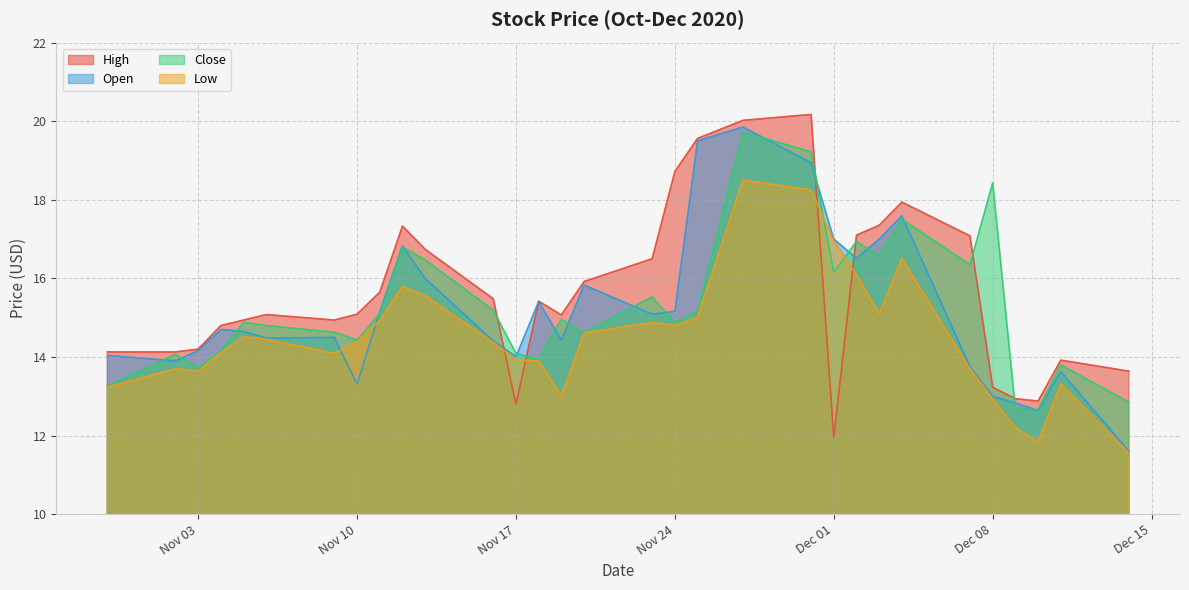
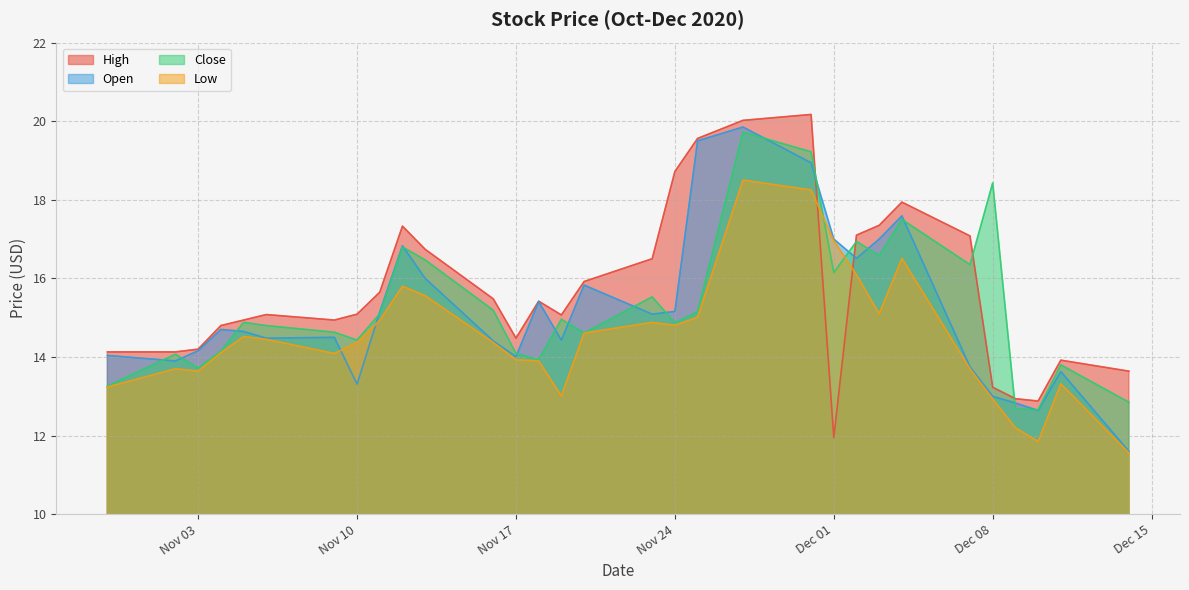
  {
    "High": {
      "Nov 10": 15.1,
-     "Nov 17": 12.8,
+     "Nov 17": 14.5,
      "Nov 24": 18.7,
      "Dec 01": 12.0,
      "Dec 08": 13.2
    },
    "Open": {
      "Nov 10": 13.3,
      "Nov 17": 14.0,
      "Nov 24": 15.2,
      "Dec 08": 13.0
    },
    "Close": {
      "Nov 03": 13.7,
      "Nov 17": 14.1,
      "Nov 24": 14.9,
      "Dec 01": 16.2,
      "Dec 08": 18.4
    },
    "Low": {
      "Nov 03": 13.6,
      "Nov 17": 13.9,
      "Nov 24": 14.8,
      "Dec 08": 12.9
    }
  }
